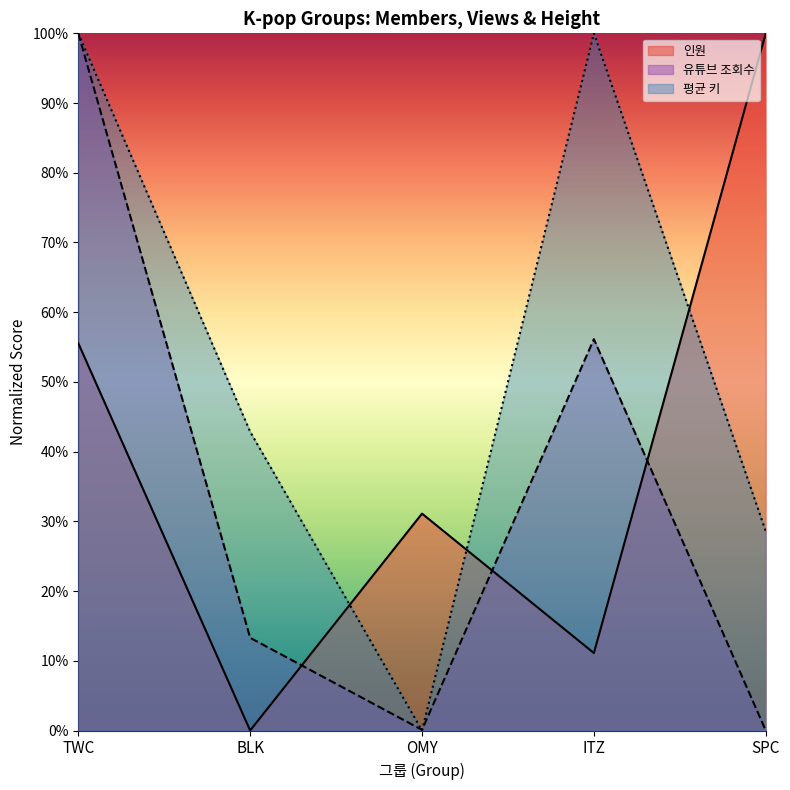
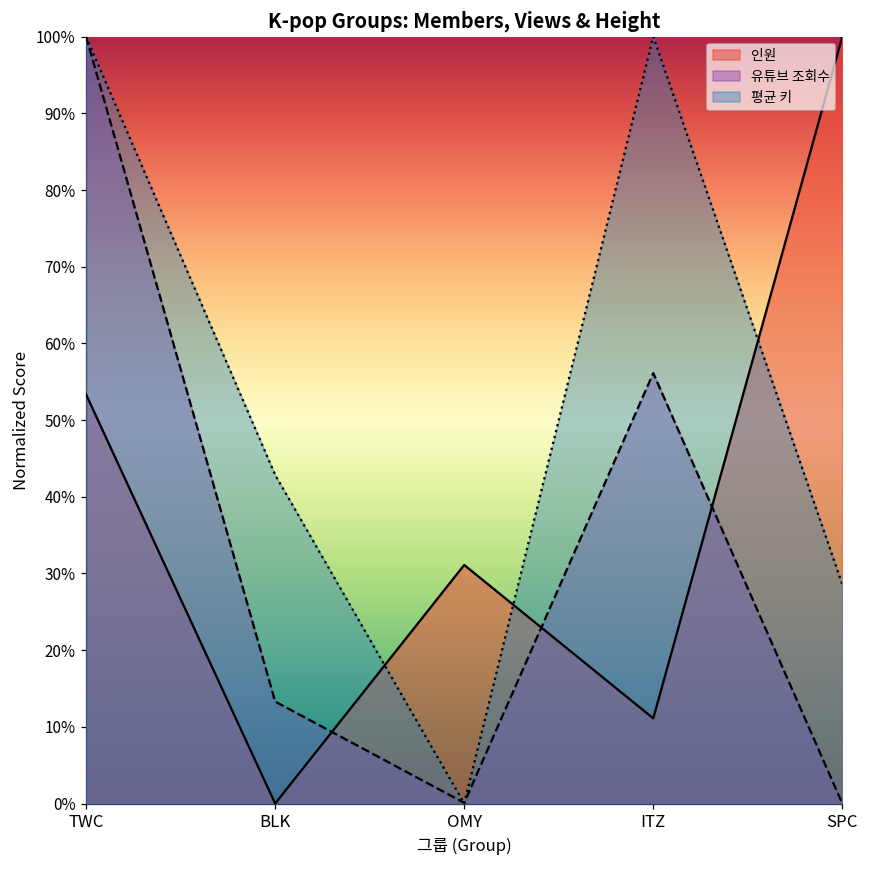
  {
    "인원": {
-     "TWC": "56%",
+     "TWC": "53%",
      "BLK": "0%",
      "OMY": "31%",
      "ITZ": "11%",
      "SPC": "100%"
    },
    "유튜브 조회수": {
      "BLK": "13%",
      "ITZ": "56%",
      "SPC": "0%"
    },
    "평균 키": {
      "BLK": "43%",
      "ITZ": "100%",
      "SPC": "29%"
    }
  }
